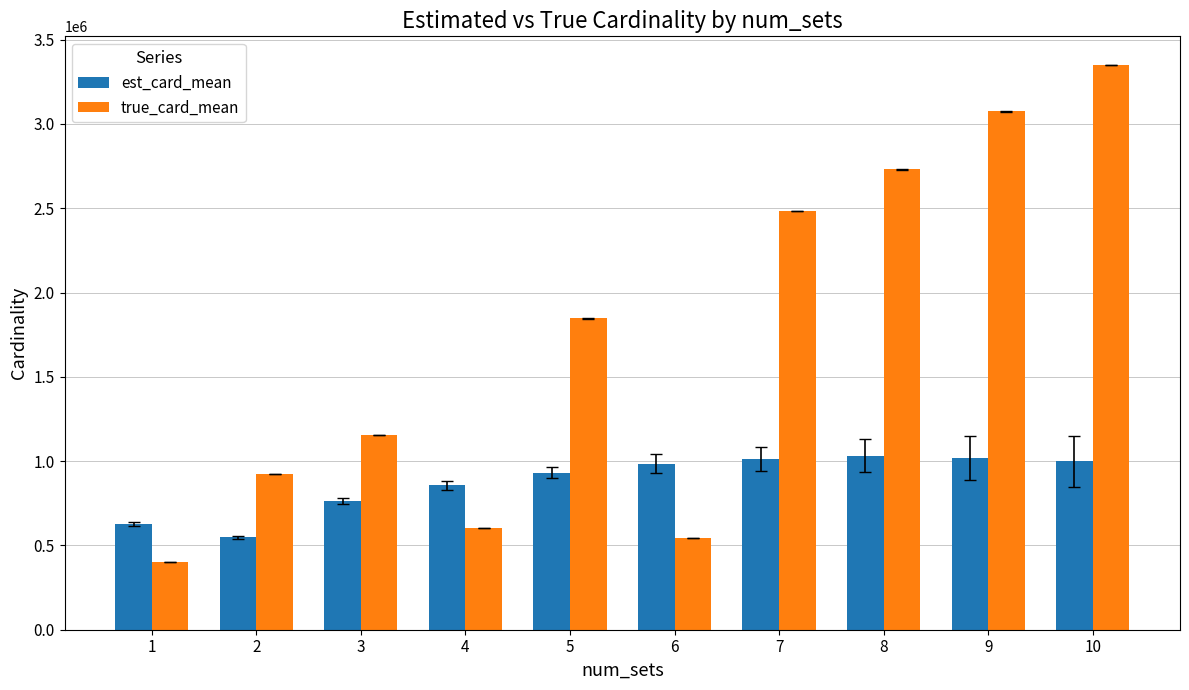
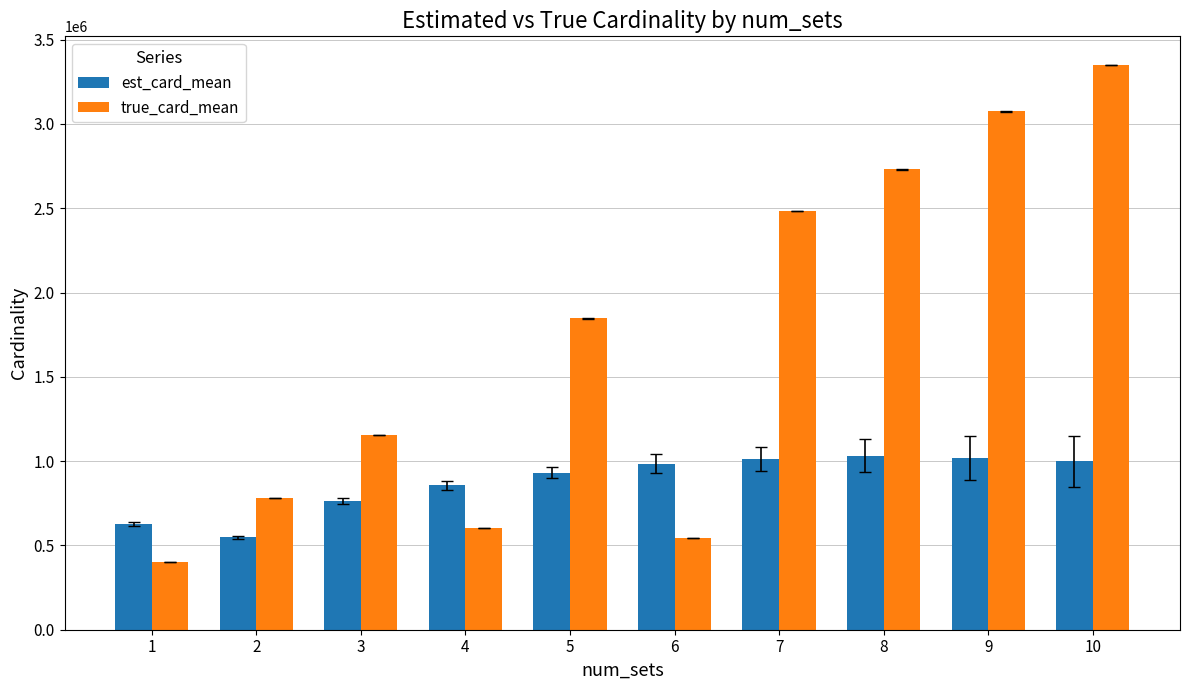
  {
    "true_card_mean": {
      "1": 400000,
-     "2": 920000,
+     "2": 780000,
      "3": 1150000,
      "4": 600000,
      "5": 1850000,
      "6": 550000,
      "7": 2490000,
      "8": 2730000,
      "9": 3070000,
      "10": 3350000
    }
  }
